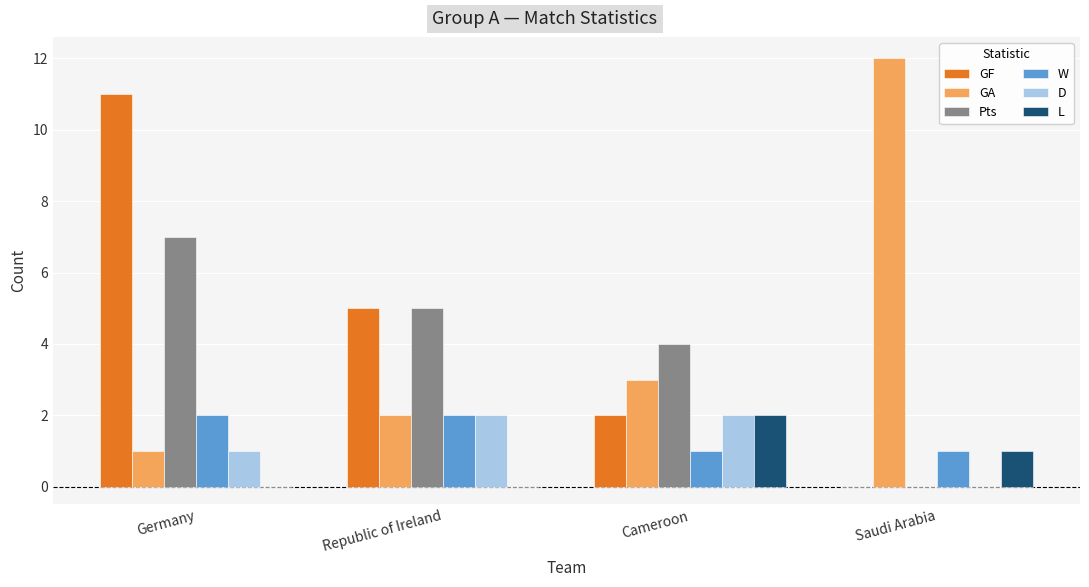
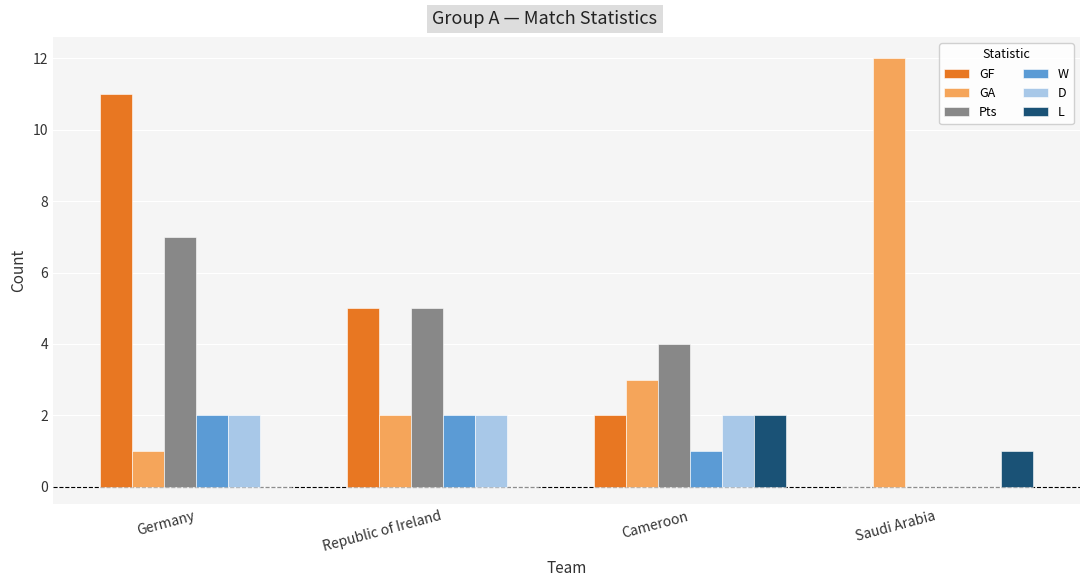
  {
    "GF": {
      "Germany": 11,
      "Republic of Ireland": 5,
      "Cameroon": 2,
      "Saudi Arabia": 0
    },
    "GA": {
      "Germany": 1,
      "Republic of Ireland": 2,
      "Cameroon": 3,
      "Saudi Arabia": 12
    },
    "Pts": {
      "Germany": 7,
      "Republic of Ireland": 5,
      "Cameroon": 4,
      "Saudi Arabia": 0
    },
    "W": {
      "Germany": 2,
      "Republic of Ireland": 2,
      "Cameroon": 1,
-     "Saudi Arabia": 1
+     "Saudi Arabia": 0
    },
    "D": {
-     "Germany": 1,
+     "Germany": 2,
      "Republic of Ireland": 2,
      "Cameroon": 2,
      "Saudi Arabia": 0
    },
    "L": {
      "Germany": 0,
      "Republic of Ireland": 0,
      "Cameroon": 2,
      "Saudi Arabia": 1
    }
  }
